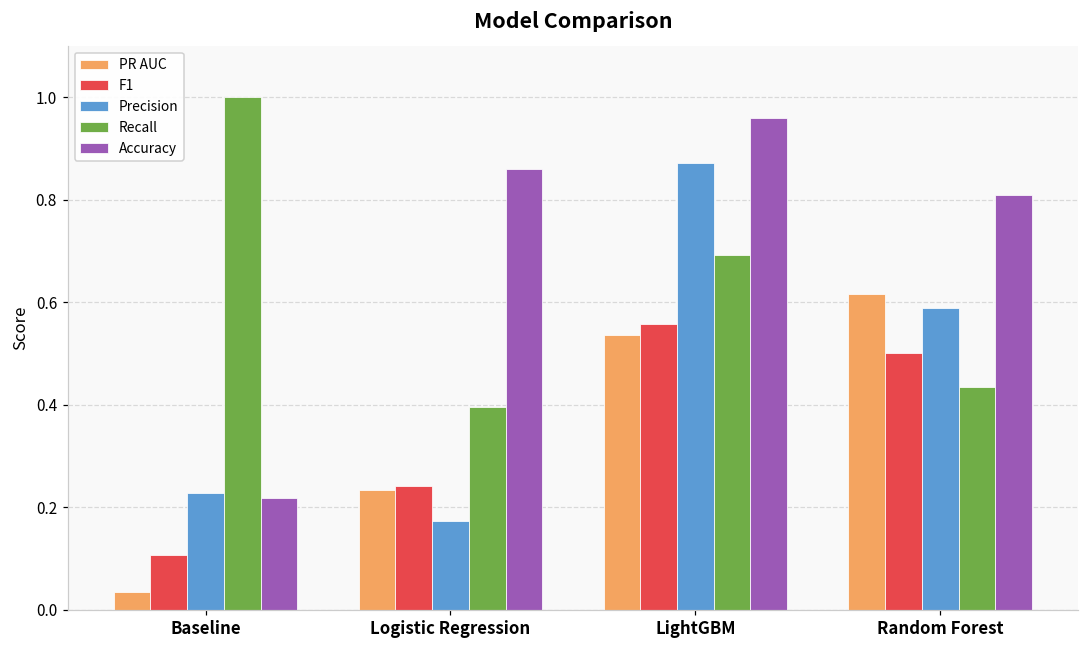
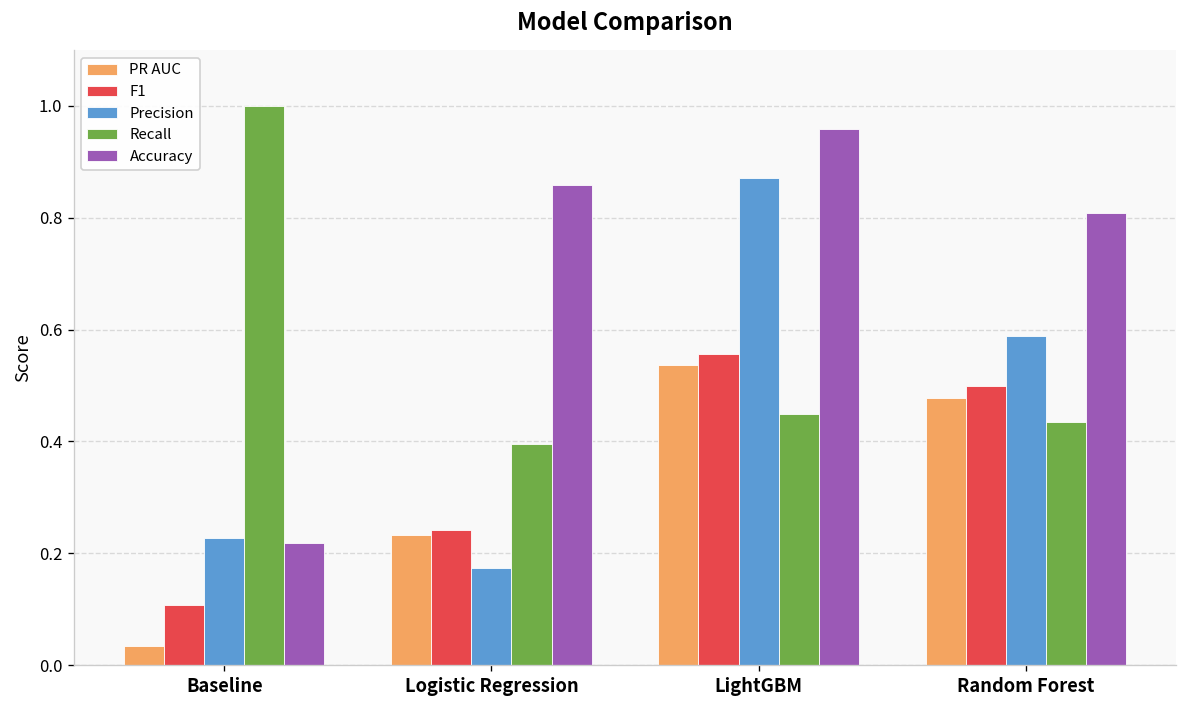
  {
    "PR AUC": {
      "Baseline": 0.03,
      "Logistic Regression": 0.23,
      "LightGBM": 0.54,
-     "Random Forest": 0.62
+     "Random Forest": 0.48
    },
    "F1": {
      "Baseline": 0.11,
      "Logistic Regression": 0.24,
      "LightGBM": 0.56,
      "Random Forest": 0.50
    },
    "Precision": {
      "Baseline": 0.23,
      "Logistic Regression": 0.17,
      "LightGBM": 0.87,
      "Random Forest": 0.59
    },
    "Recall": {
      "Baseline": 1.00,
      "Logistic Regression": 0.40,
-     "LightGBM": 0.69,
+     "LightGBM": 0.45,
      "Random Forest": 0.43
    },
    "Accuracy": {
      "Baseline": 0.22,
      "Logistic Regression": 0.86,
      "LightGBM": 0.96,
      "Random Forest": 0.81
    }
  }
